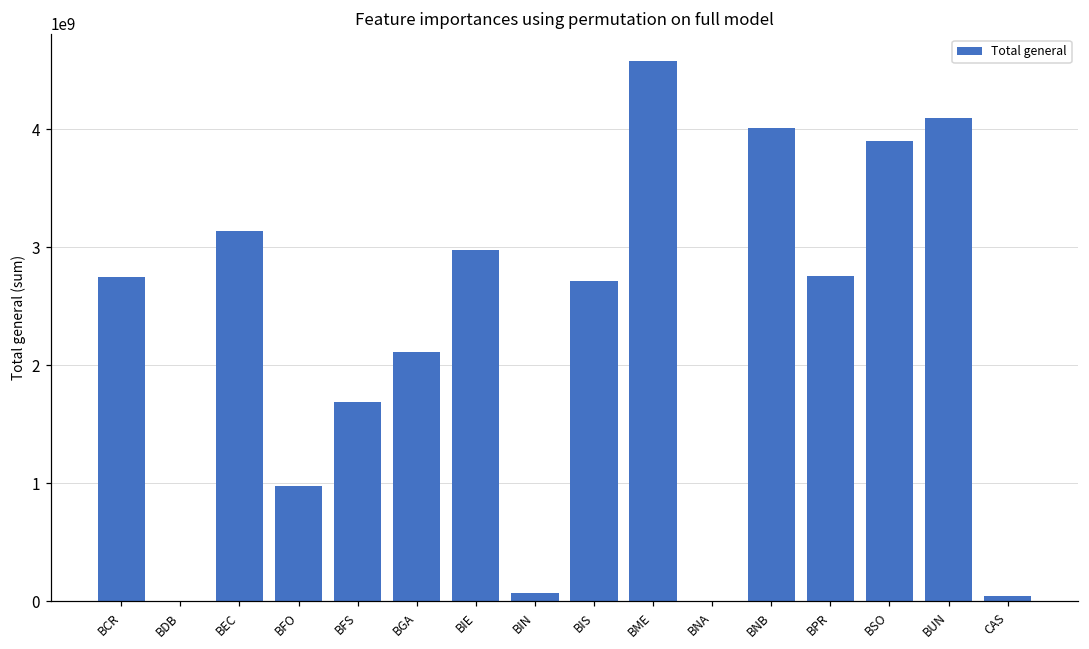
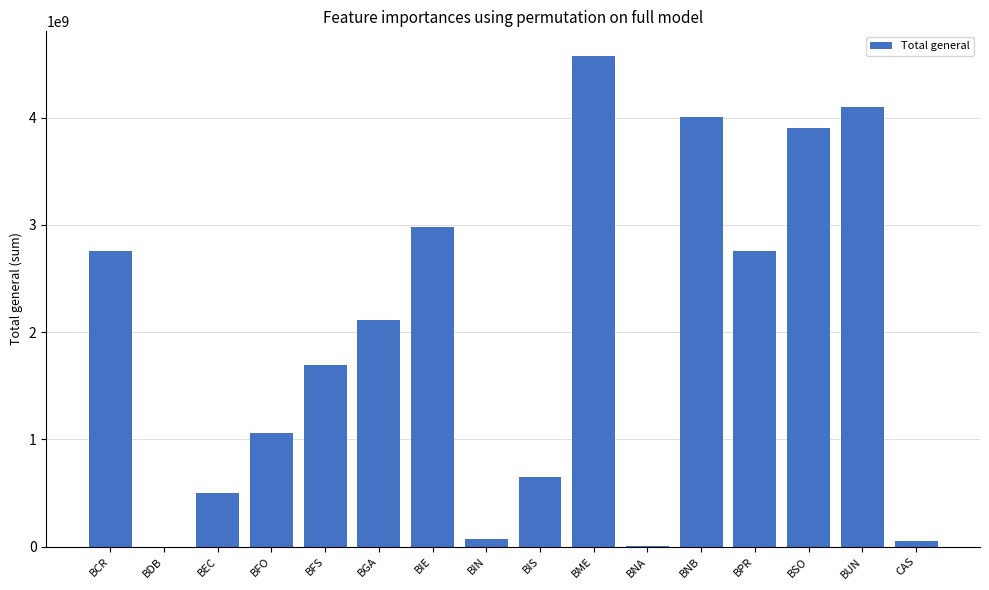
  {
    "BCR": 2750000000,
-   "BEC": 3140000000,
-   "BFO": 980000000,
+   "BEC": 500000000,
+   "BFO": 1060000000,
    "BFS": 1690000000,
    "BGA": 2110000000,
    "BIE": 2980000000,
    "BIN": 70000000,
-   "BIS": 2710000000,
+   "BIS": 650000000,
    "BME": 4580000000,
    "BNB": 4010000000,
    "BPR": 2760000000,
    "BSO": 3910000000,
    "BUN": 4100000000,
    "CAS": 50000000
  }
